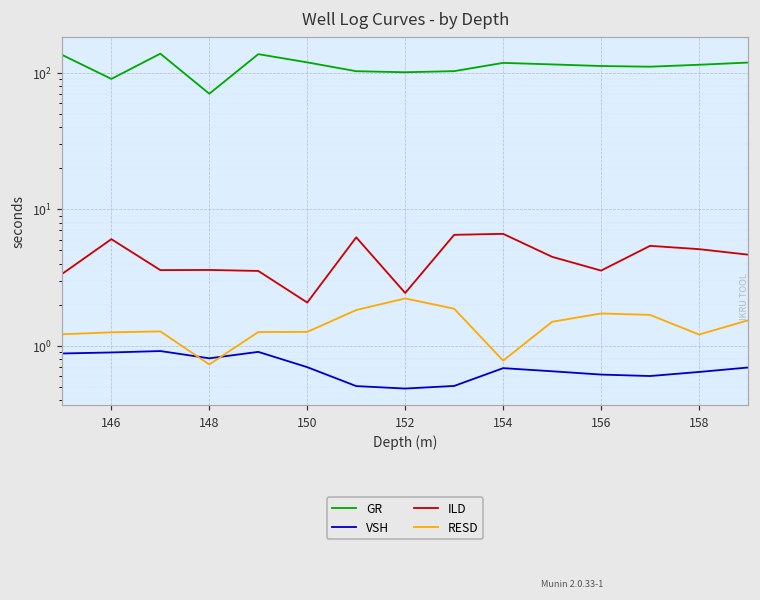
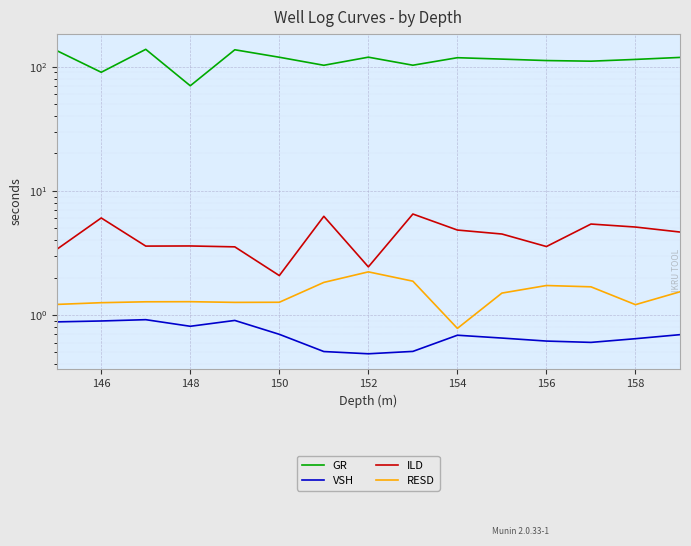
  {
    "GR": {
      "146": 90,
      "148": 70,
      "150": 120,
-     "152": 100,
+     "152": 120,
      "154": 120,
      "156": 110,
      "158": 110
    },
    "VSH": {
      "146": 0.9,
      "148": 0.8,
      "150": 0.7,
      "152": 0.5,
      "154": 0.7,
      "156": 0.6,
      "158": 0.6
    },
    "ILD": {
      "146": 6,
      "148": 3.6,
      "150": 2.1,
      "152": 2.4,
-     "154": 7,
+     "154": 4.8,
      "156": 3.6,
      "158": 5.1
    },
    "RESD": {
      "146": 1.3,
-     "148": 0.7,
+     "148": 1.3,
      "150": 1.3,
      "152": 2.2,
      "154": 0.8,
      "156": 1.7,
      "158": 1.2
    }
  }
